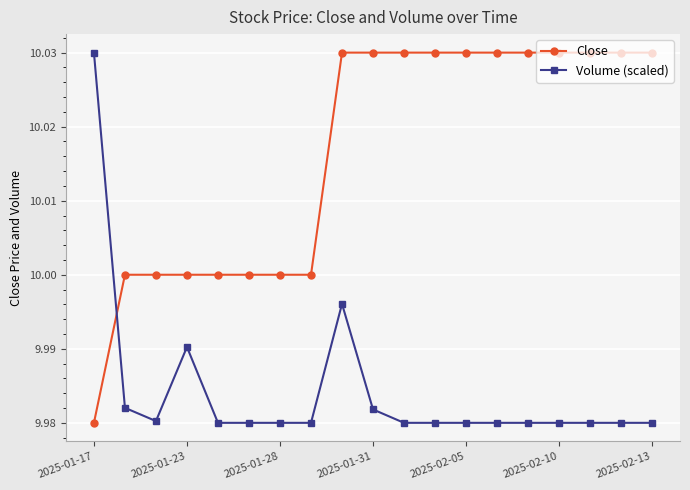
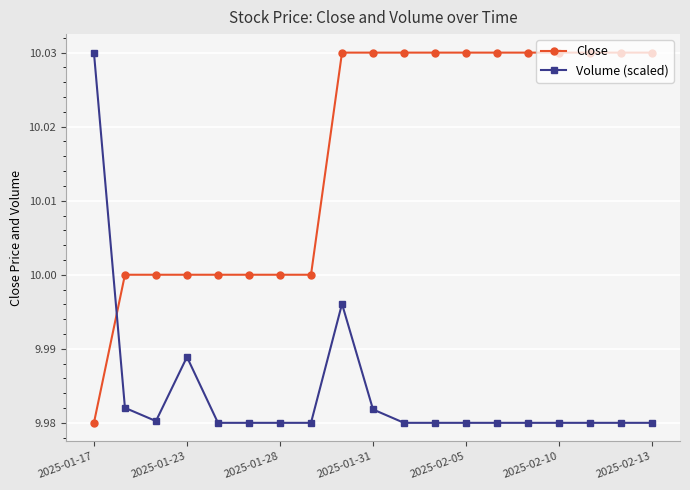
  {
    "Close": {
      "2025-01-17": 9.980,
      "2025-01-23": 10.000,
      "2025-01-28": 10.000,
      "2025-01-31": 10.030,
      "2025-02-05": 10.030
    },
    "Volume (scaled)": {
      "2025-01-17": 10.030,
-     "2025-01-23": 9.990,
+     "2025-01-23": 9.989,
      "2025-01-28": 9.980,
      "2025-01-31": 9.982,
      "2025-02-05": 9.980,
      "2025-02-10": 9.980,
      "2025-02-13": 9.980
    }
  }
